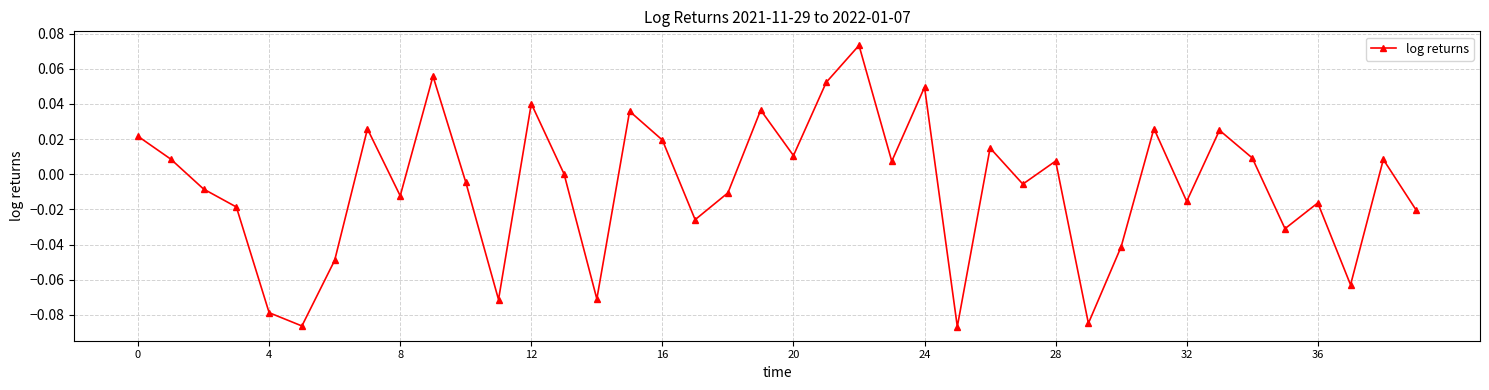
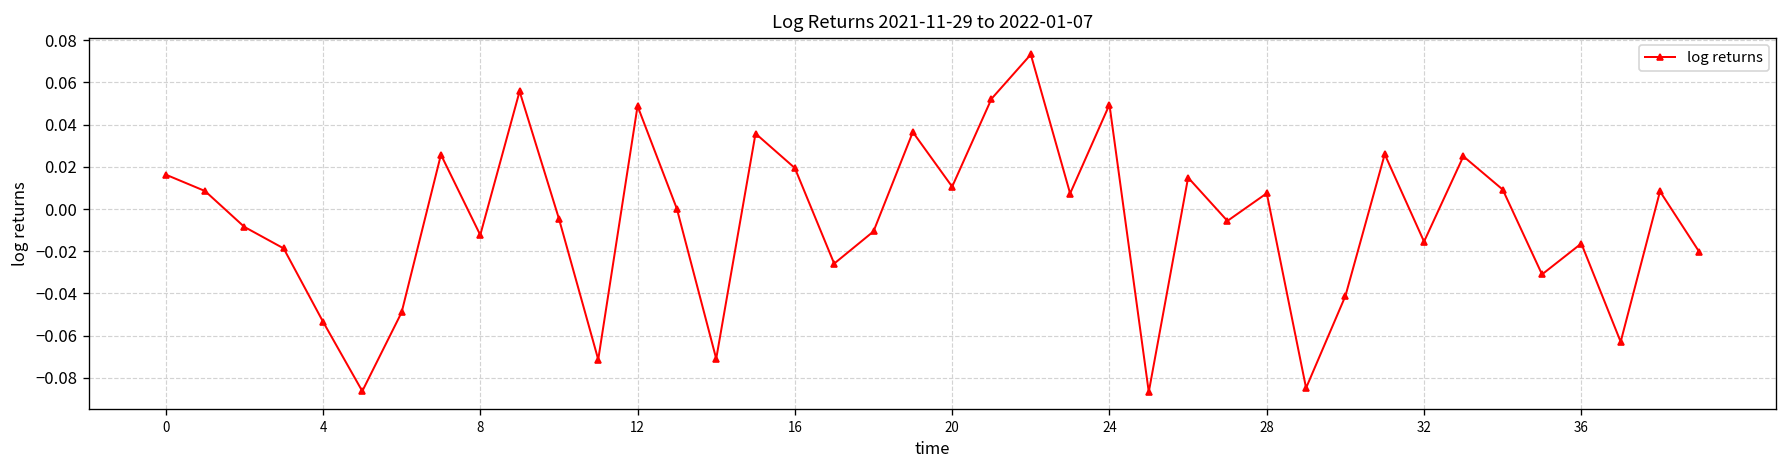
  {
-   "0": 0.022,
-   "4": -0.079,
+   "0": 0.016,
+   "4": -0.053,
    "8": -0.012,
-   "12": 0.040,
+   "12": 0.049,
    "16": 0.019,
    "20": 0.011,
    "24": 0.050,
    "28": 0.007,
    "32": -0.015,
    "36": -0.016
  }
